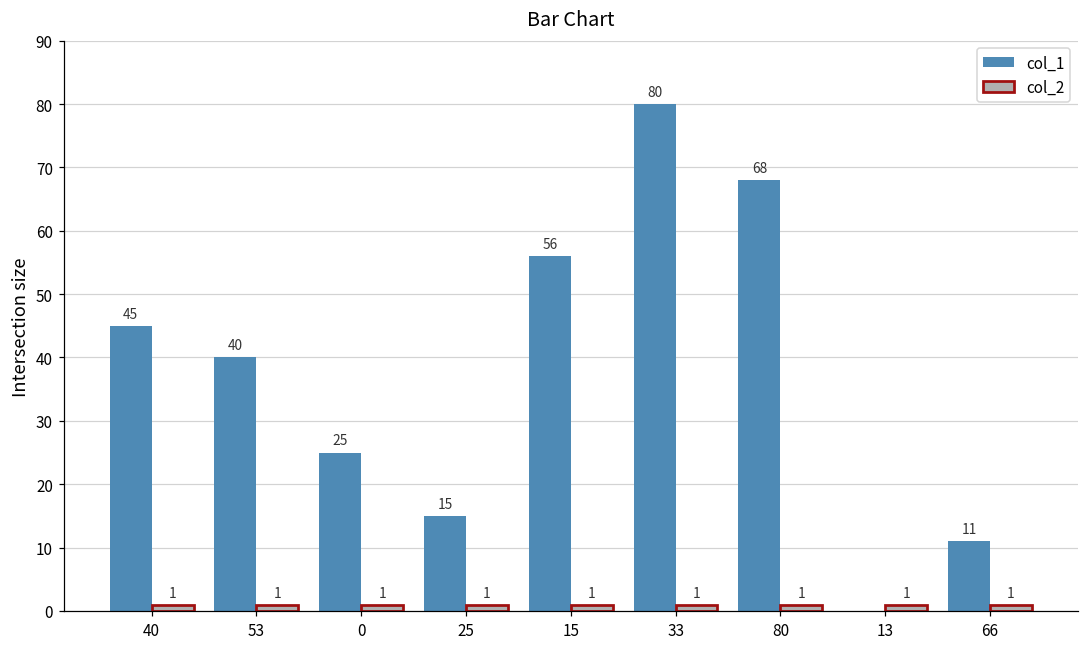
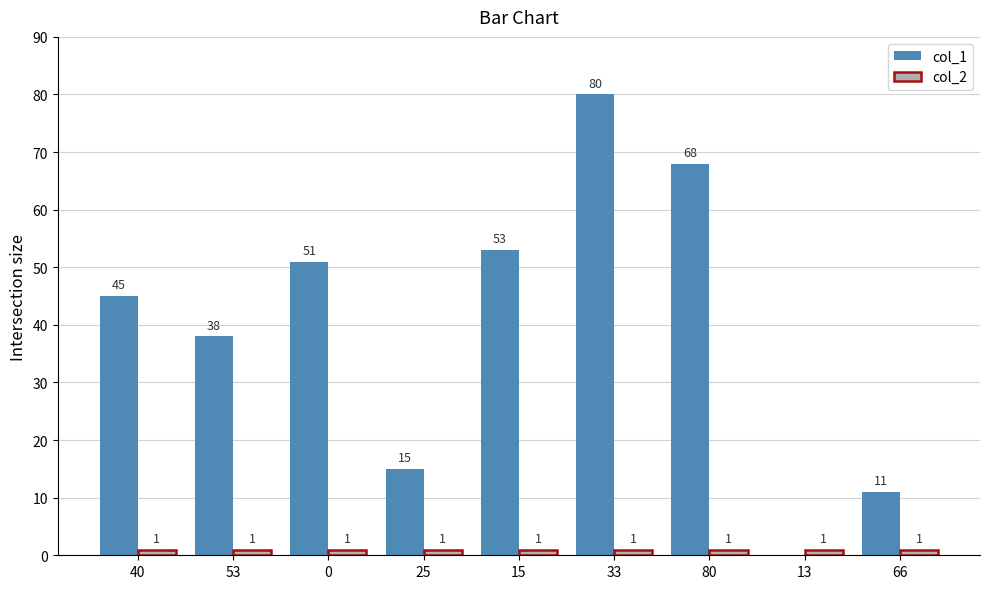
  {
    "col_1": {
      "40": 45,
-     "53": 40,
-     "0": 25,
+     "53": 38,
+     "0": 51,
      "25": 15,
-     "15": 56,
+     "15": 53,
      "33": 80,
      "80": 68,
      "66": 11
    },
    "col_2": {
      "40": 1,
      "53": 1,
      "0": 1,
      "25": 1,
      "15": 1,
      "33": 1,
      "80": 1,
      "13": 1,
      "66": 1
    }
  }
